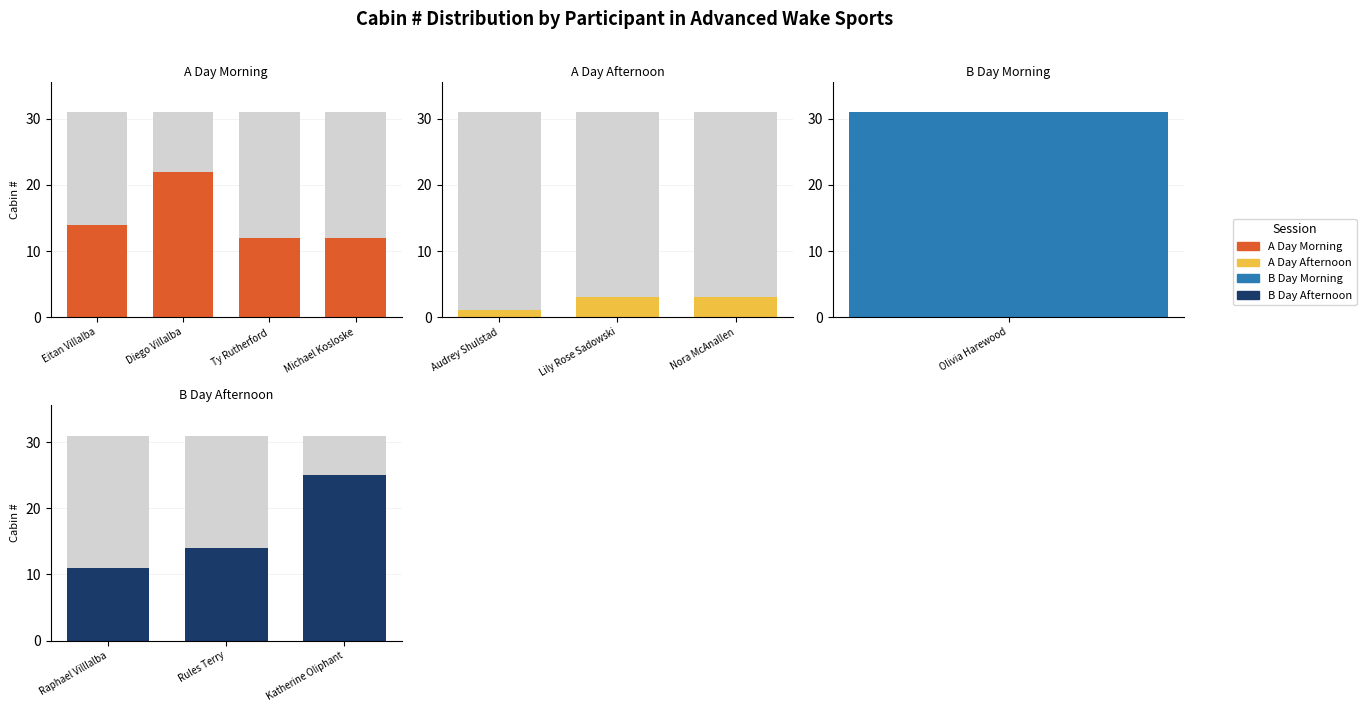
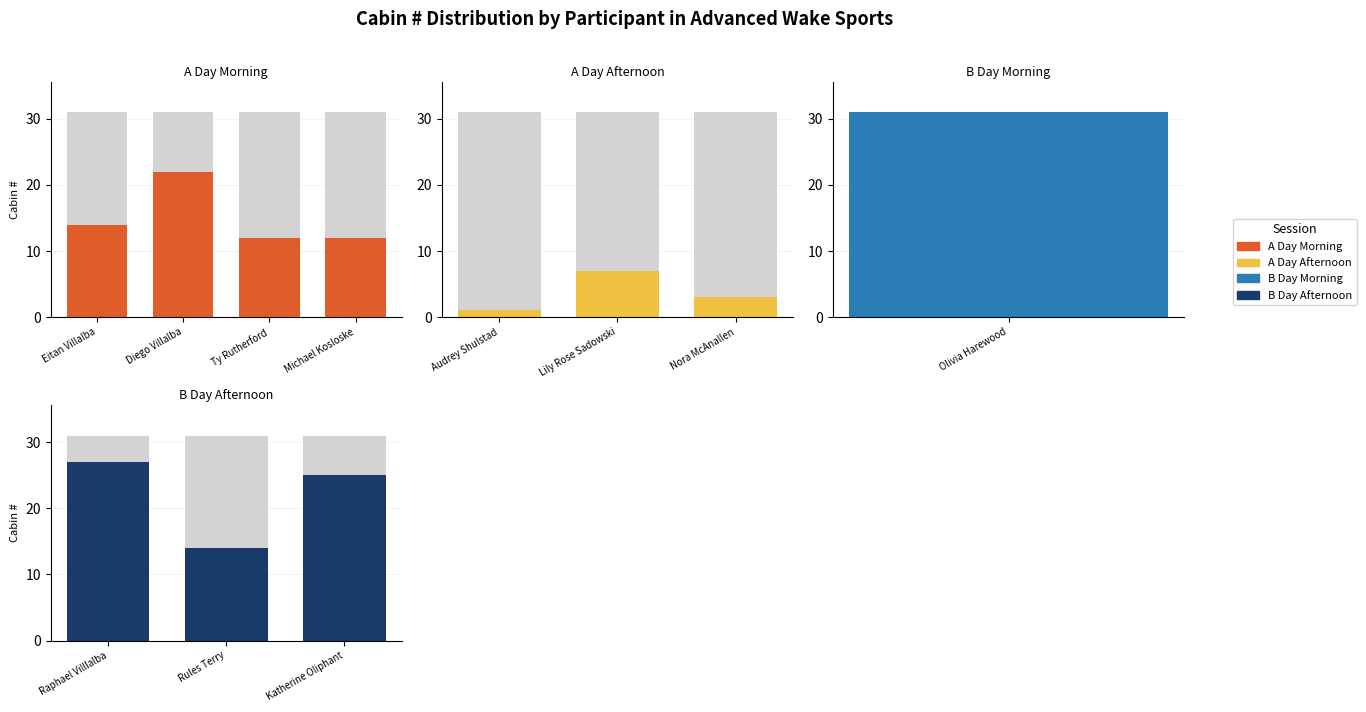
  {
    "A Day Afternoon": {
      "A Day Afternoon": {
-       "Lily Rose Sadowski": 3
+       "Lily Rose Sadowski": 7
      }
    },
    "B Day Morning": {
      "Olivia Harewood": 31
    },
    "B Day Afternoon": {
      "B Day Afternoon": {
-       "Raphael Villlalba": 11
+       "Raphael Villlalba": 27
      }
    }
  }
